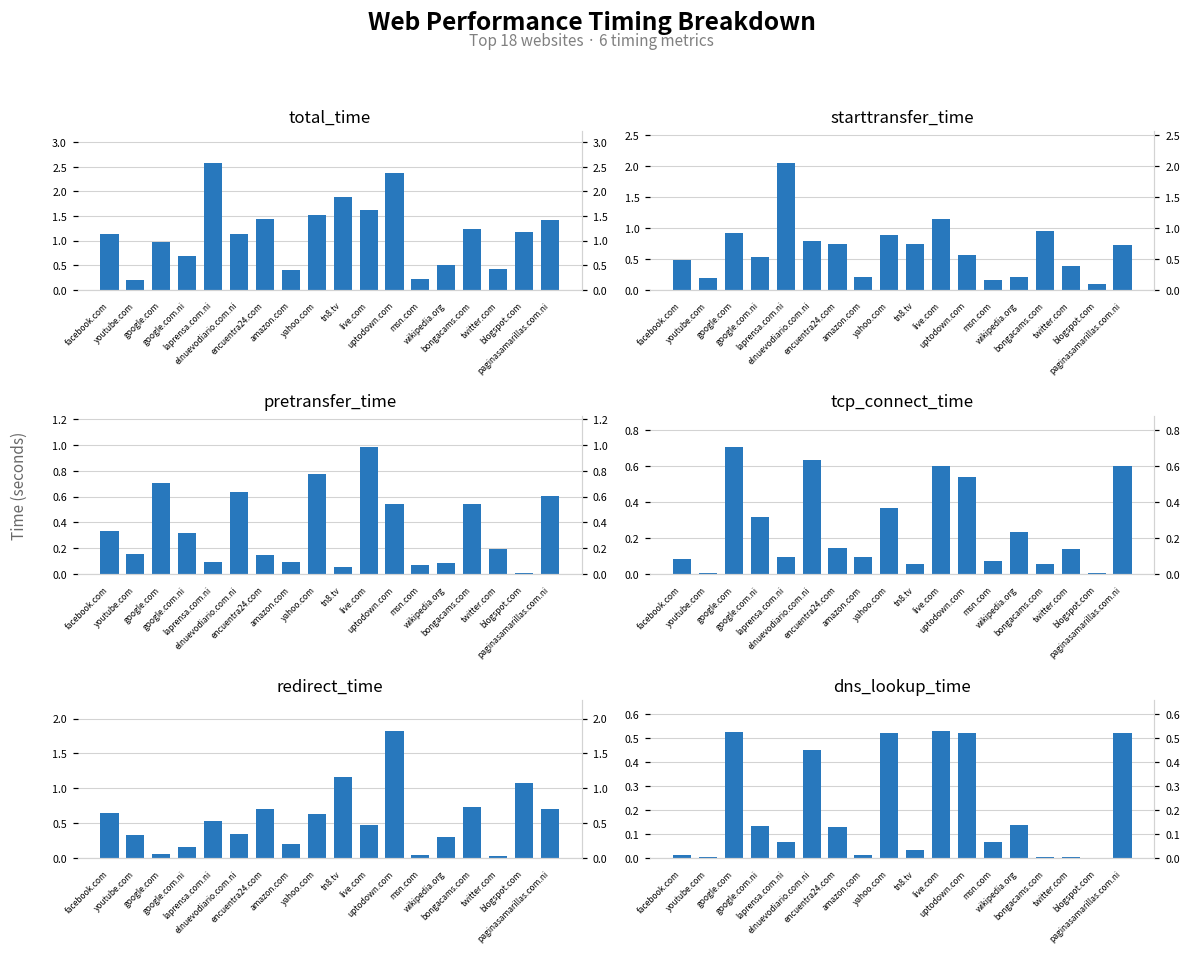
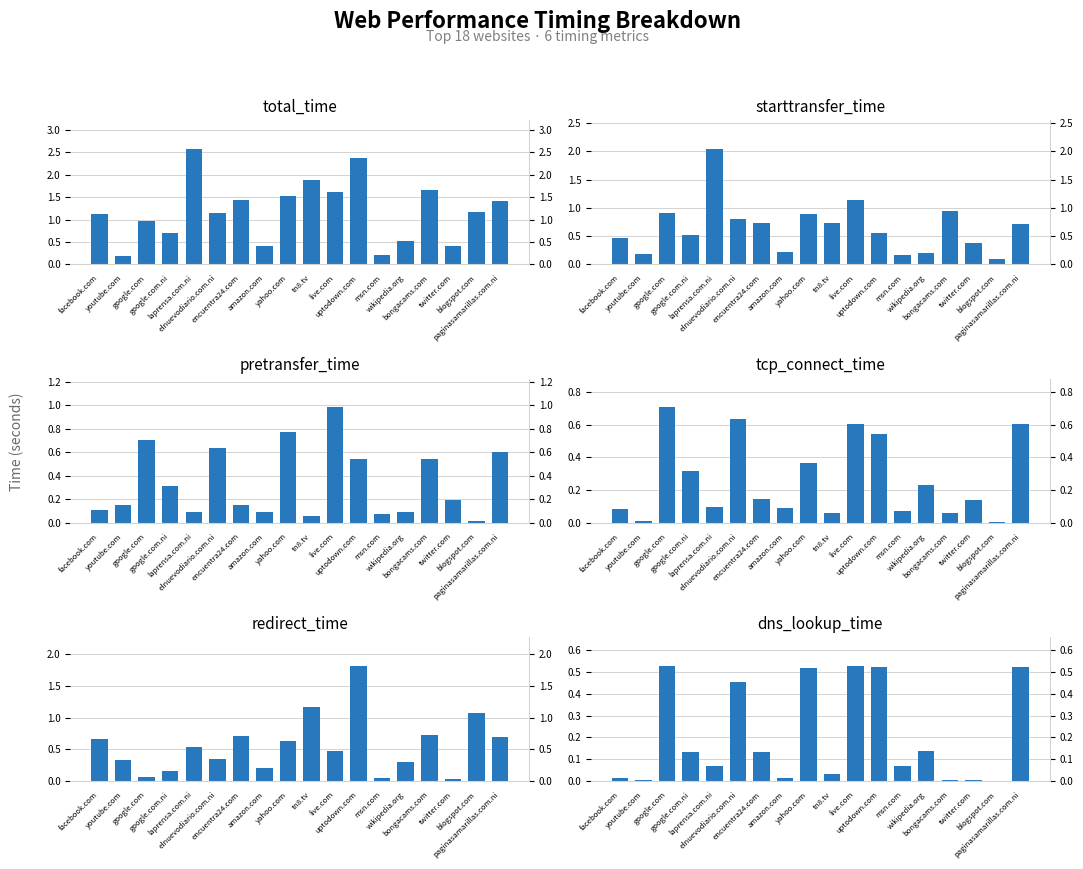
  {
    "total_time": {
      "facebook.com": 1.1,
      "youtube.com": 0.2,
      "google.com": 1.0,
      "google.com.ni": 0.7,
      "laprensa.com.ni": 2.6,
      "elnuevodiario.com.ni": 1.1,
      "encuentra24.com": 1.4,
      "amazon.com": 0.4,
      "yahoo.com": 1.5,
      "tn8.tv": 1.9,
      "live.com": 1.6,
      "uptodown.com": 2.4,
      "msn.com": 0.2,
      "wikipedia.org": 0.5,
-     "bongacams.com": 1.2,
+     "bongacams.com": 1.7,
      "twitter.com": 0.4,
      "blogspot.com": 1.2,
      "paginasamarillas.com.ni": 1.4
    },
    "starttransfer_time": {
      "facebook.com": 0.5,
      "youtube.com": 0.2,
      "google.com": 0.9,
      "google.com.ni": 0.5,
      "laprensa.com.ni": 2.0,
      "elnuevodiario.com.ni": 0.8,
      "encuentra24.com": 0.7,
      "amazon.com": 0.2,
      "yahoo.com": 0.9,
      "tn8.tv": 0.7,
      "live.com": 1.1,
      "uptodown.com": 0.6,
      "msn.com": 0.2,
      "wikipedia.org": 0.2,
      "bongacams.com": 0.9,
      "twitter.com": 0.4,
      "blogspot.com": 0.1,
      "paginasamarillas.com.ni": 0.7
    },
    "pretransfer_time": {
-     "facebook.com": 0.33,
+     "facebook.com": 0.11,
      "youtube.com": 0.15,
      "google.com": 0.71,
      "google.com.ni": 0.32,
      "laprensa.com.ni": 0.09,
      "elnuevodiario.com.ni": 0.63,
      "encuentra24.com": 0.15,
      "amazon.com": 0.09,
      "yahoo.com": 0.78,
      "tn8.tv": 0.06,
      "live.com": 0.98,
      "uptodown.com": 0.54,
      "msn.com": 0.07,
      "wikipedia.org": 0.09,
      "bongacams.com": 0.55,
      "twitter.com": 0.19,
      "paginasamarillas.com.ni": 0.60
    },
    "tcp_connect_time": {
      "facebook.com": 0.08,
      "google.com": 0.71,
      "google.com.ni": 0.32,
      "laprensa.com.ni": 0.09,
      "elnuevodiario.com.ni": 0.63,
      "encuentra24.com": 0.15,
      "amazon.com": 0.09,
      "yahoo.com": 0.37,
      "tn8.tv": 0.06,
      "live.com": 0.60,
      "uptodown.com": 0.54,
      "msn.com": 0.07,
      "wikipedia.org": 0.23,
      "bongacams.com": 0.06,
      "twitter.com": 0.14,
      "paginasamarillas.com.ni": 0.60
    },
    "redirect_time": {
      "facebook.com": 0.7,
      "youtube.com": 0.3,
      "google.com": 0.1,
      "google.com.ni": 0.2,
      "laprensa.com.ni": 0.5,
      "elnuevodiario.com.ni": 0.3,
      "encuentra24.com": 0.7,
      "amazon.com": 0.2,
      "yahoo.com": 0.6,
      "tn8.tv": 1.2,
      "live.com": 0.5,
      "uptodown.com": 1.8,
      "msn.com": 0.0,
      "wikipedia.org": 0.3,
      "bongacams.com": 0.7,
      "blogspot.com": 1.1,
      "paginasamarillas.com.ni": 0.7
    },
    "dns_lookup_time": {
      "facebook.com": 0.01,
      "google.com": 0.53,
      "google.com.ni": 0.13,
      "laprensa.com.ni": 0.07,
      "elnuevodiario.com.ni": 0.45,
      "encuentra24.com": 0.13,
      "amazon.com": 0.01,
      "yahoo.com": 0.52,
      "tn8.tv": 0.03,
      "live.com": 0.53,
      "uptodown.com": 0.52,
      "msn.com": 0.07,
      "wikipedia.org": 0.14,
      "blogspot.com": 0.00,
      "paginasamarillas.com.ni": 0.52
    }
  }
